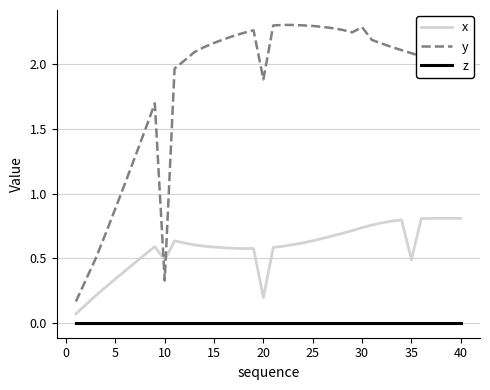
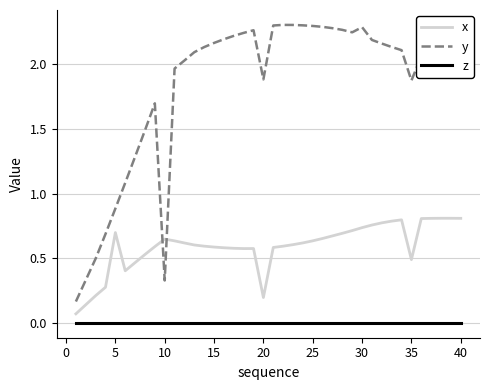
  {
    "x": {
-     "5": 0.34,
-     "10": 0.49,
+     "5": 0.70,
+     "10": 0.65,
      "15": 0.59,
      "20": 0.20,
      "25": 0.63,
      "30": 0.74,
      "35": 0.49,
      "40": 0.81
    },
    "y": {
      "5": 0.88,
      "10": 0.33,
      "15": 2.17,
      "20": 1.88,
      "25": 2.30,
      "30": 2.29,
-     "35": 2.09
+     "35": 1.87
    },
    "z": {
      "5": 0.00,
      "10": 0.00,
      "15": 0.00,
      "20": 0.00,
      "25": 0.00,
      "30": 0.00,
      "35": 0.00,
      "40": 0.00
    }
  }
